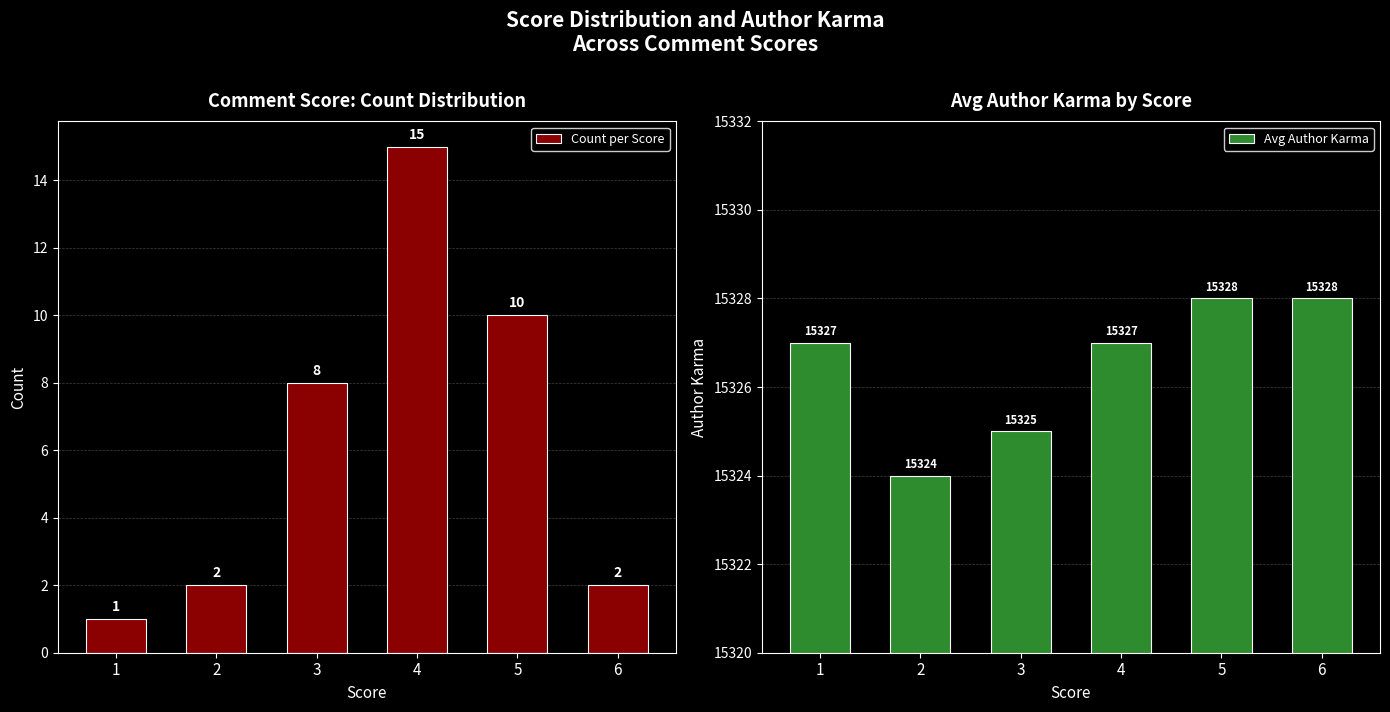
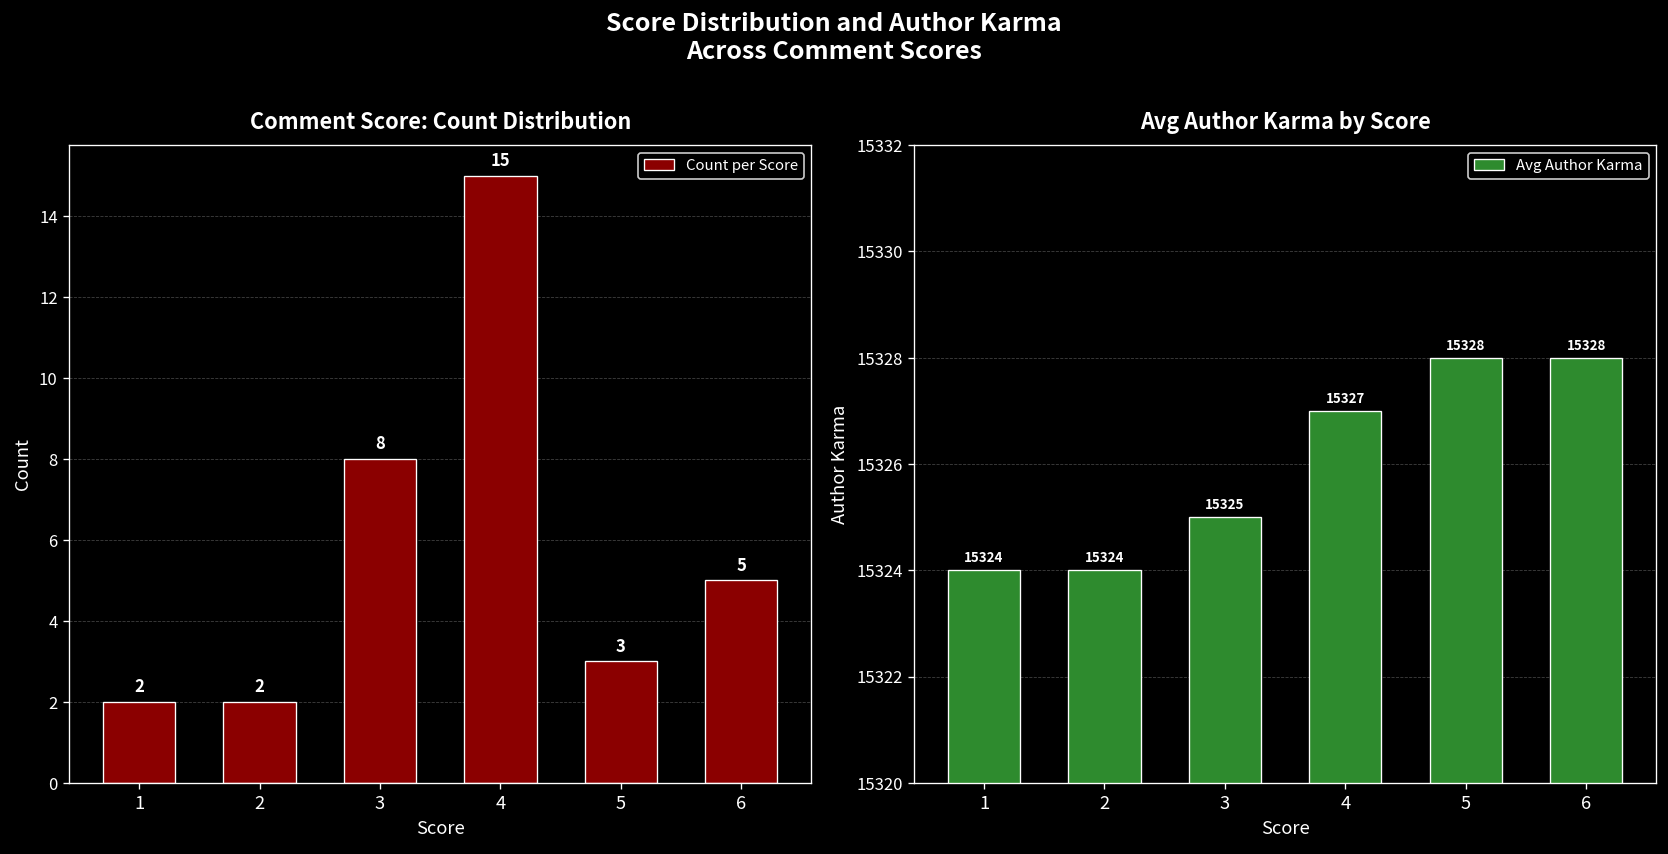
  {
    "Comment Score: Count Distribution": {
-     "1": 1,
+     "1": 2,
      "2": 2,
      "3": 8,
      "4": 15,
-     "5": 10,
-     "6": 2
+     "5": 3,
+     "6": 5
    },
    "Avg Author Karma by Score": {
-     "1": 15327,
+     "1": 15324,
      "2": 15324,
      "3": 15325,
      "4": 15327,
      "5": 15328,
      "6": 15328
    }
  }
